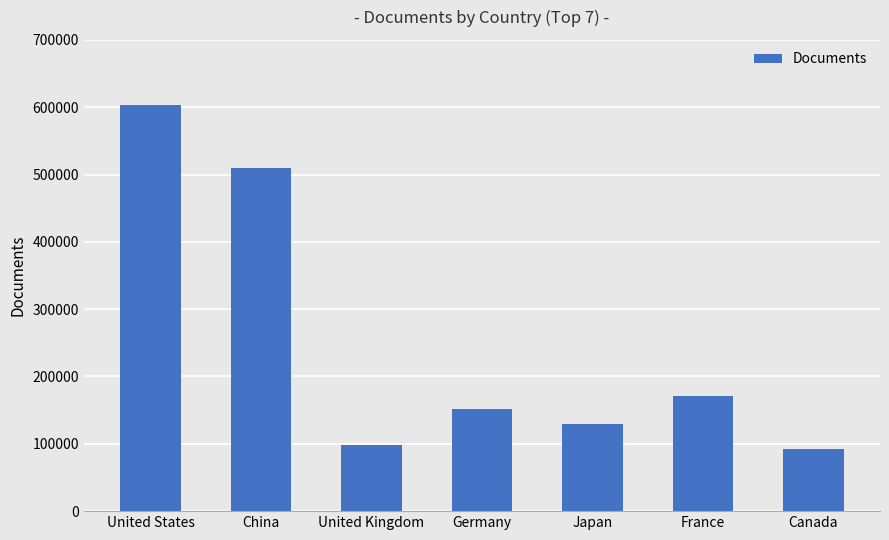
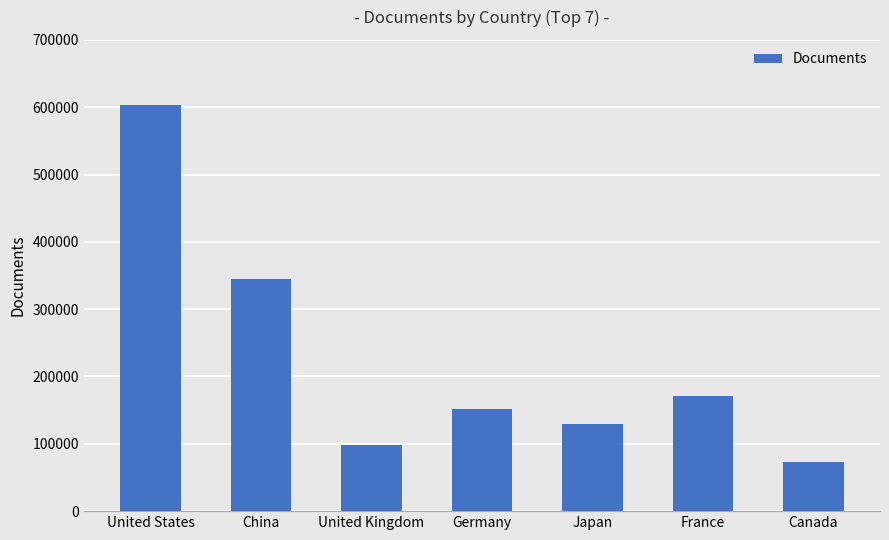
  {
    "United States": 600000,
-   "China": 510000,
+   "China": 340000,
    "United Kingdom": 100000,
    "Germany": 150000,
    "Japan": 130000,
    "France": 170000,
-   "Canada": 90000
+   "Canada": 70000
  }
